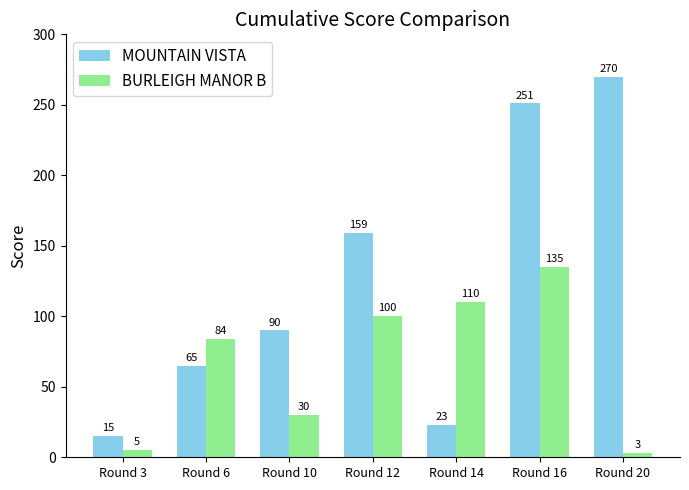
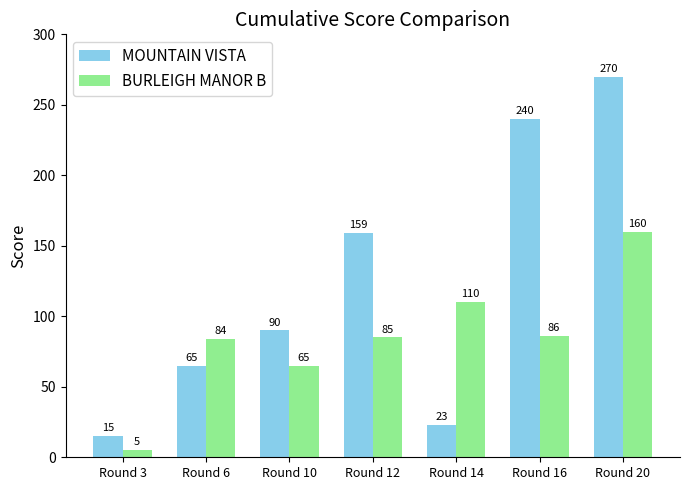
  {
    "MOUNTAIN VISTA": {
      "Round 3": 15,
      "Round 6": 65,
      "Round 10": 90,
      "Round 12": 159,
      "Round 14": 23,
-     "Round 16": 251,
+     "Round 16": 240,
      "Round 20": 270
    },
    "BURLEIGH MANOR B": {
      "Round 3": 5,
      "Round 6": 84,
-     "Round 10": 30,
-     "Round 12": 100,
+     "Round 10": 65,
+     "Round 12": 85,
      "Round 14": 110,
-     "Round 16": 135,
-     "Round 20": 3
+     "Round 16": 86,
+     "Round 20": 160
    }
  }
